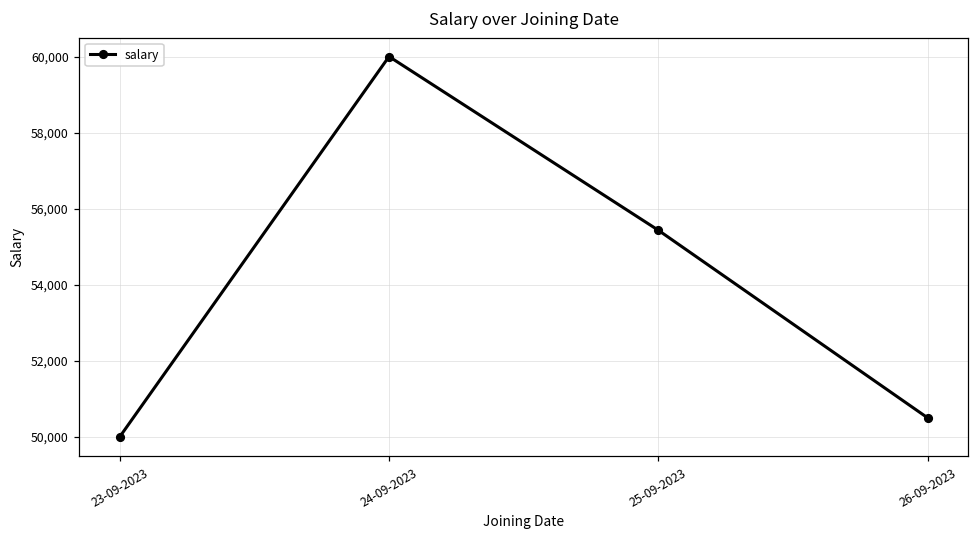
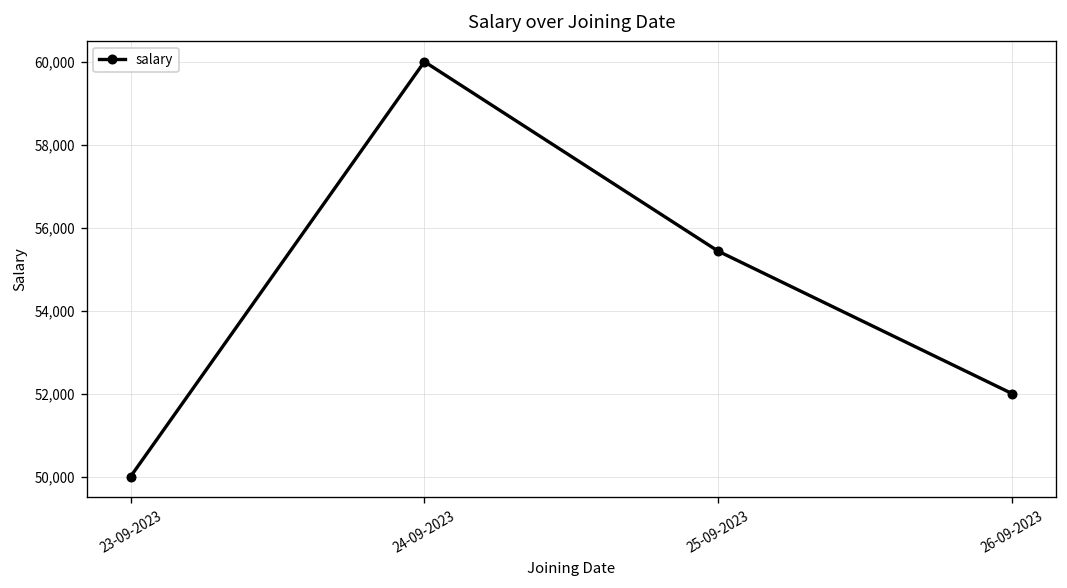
  {
    "23-09-2023": "50,000",
    "24-09-2023": "60,000",
    "25-09-2023": "55,400",
-   "26-09-2023": "50,500"
+   "26-09-2023": "52,000"
  }
